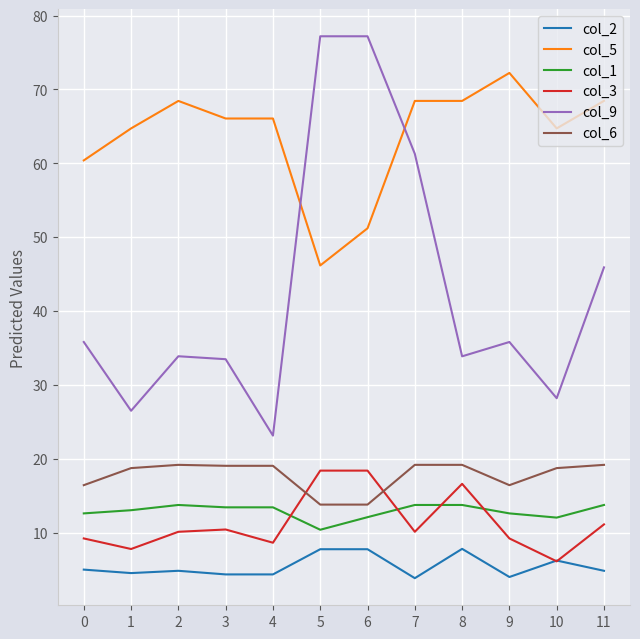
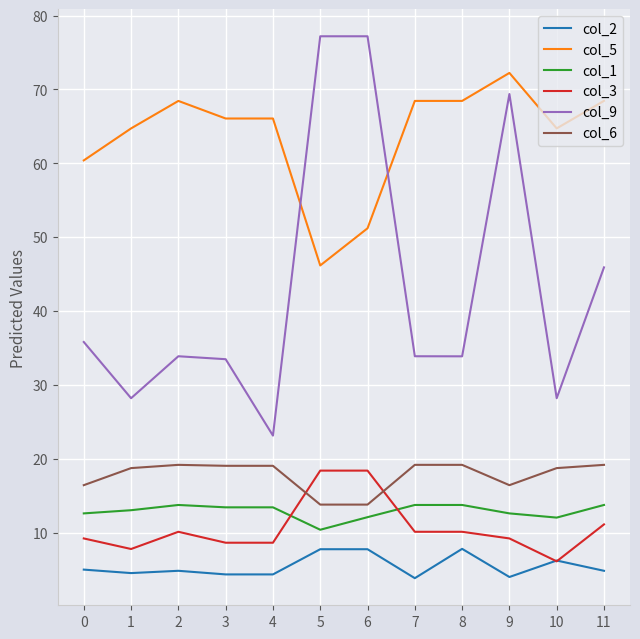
  {
    "col_2": {
      "0": 5,
      "1": 5,
      "2": 5,
      "3": 4,
      "4": 4,
      "5": 8,
      "6": 8,
      "7": 4,
      "8": 8,
      "9": 4,
      "11": 5
    },
    "col_5": {
      "0": 60,
      "1": 65,
      "2": 68,
      "3": 66,
      "4": 66,
      "5": 46,
      "6": 51,
      "7": 68,
      "8": 68,
      "9": 72
    },
    "col_1": {
      "0": 13,
      "1": 13,
      "2": 14,
      "3": 13,
      "4": 13,
      "5": 10,
      "6": 12,
      "7": 14,
      "8": 14,
      "9": 13,
      "10": 12,
      "11": 14
    },
    "col_3": {
      "0": 9,
      "1": 8,
      "2": 10,
-     "3": 10,
+     "3": 9,
      "4": 9,
      "5": 18,
      "6": 18,
      "7": 10,
-     "8": 17,
+     "8": 10,
      "9": 9,
      "11": 11
    },
    "col_9": {
      "0": 36,
-     "1": 27,
+     "1": 28,
      "2": 34,
      "3": 33,
      "4": 23,
      "5": 77,
      "6": 77,
-     "7": 61,
+     "7": 34,
      "8": 34,
-     "9": 36,
+     "9": 69,
      "10": 28,
      "11": 46
    },
    "col_6": {
      "0": 16,
      "1": 19,
      "2": 19,
      "3": 19,
      "4": 19,
      "5": 14,
      "6": 14,
      "7": 19,
      "8": 19,
      "9": 16,
      "10": 19,
      "11": 19
    }
  }
